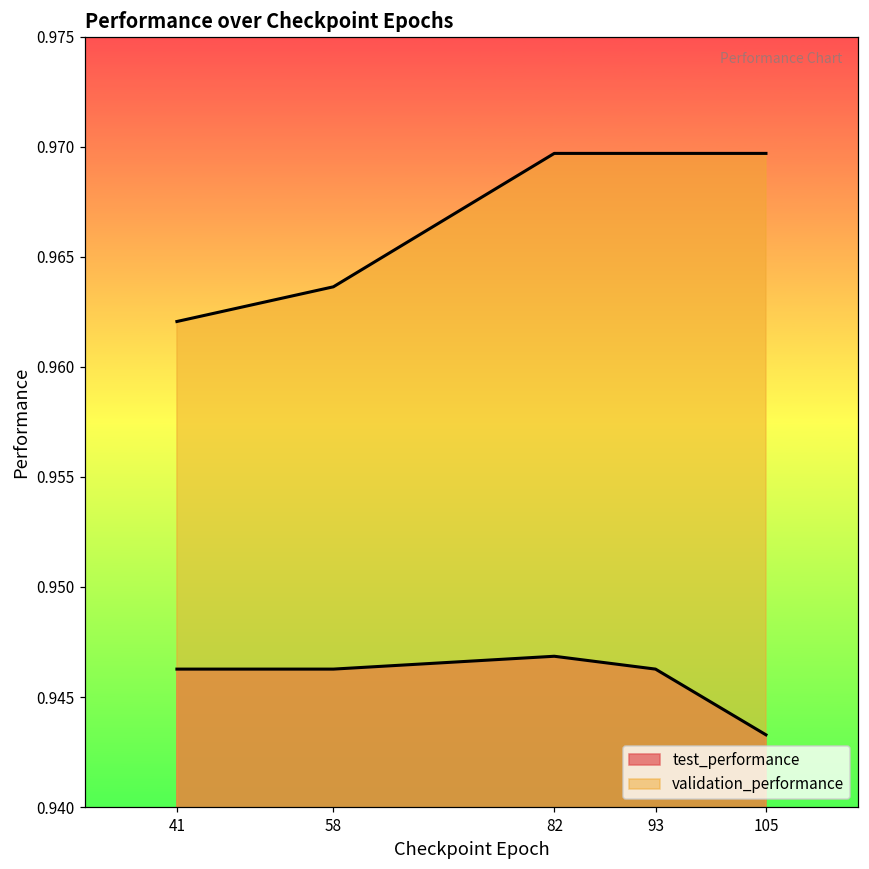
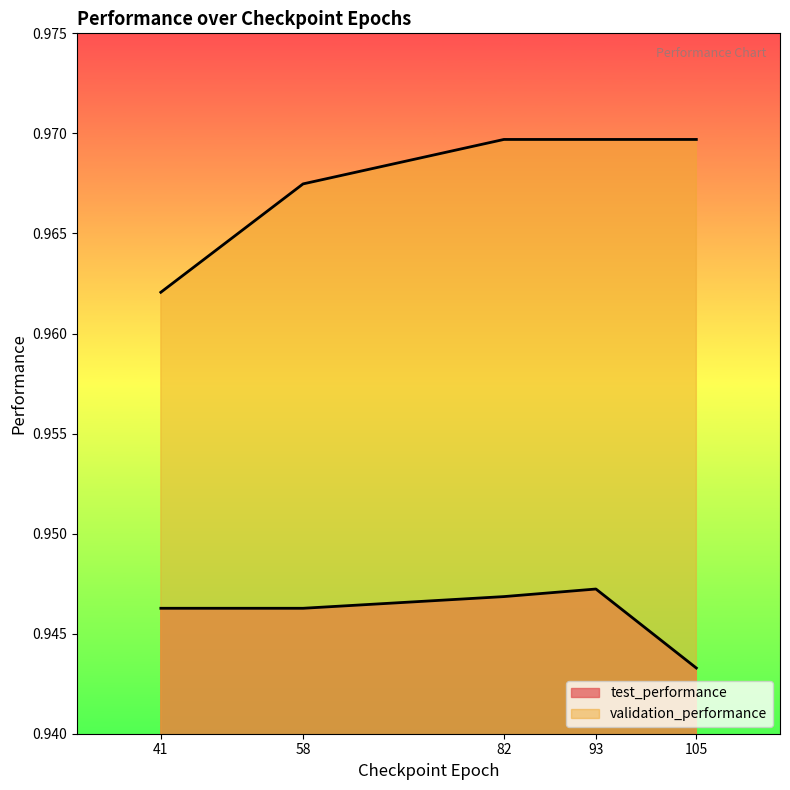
  {
    "test_performance": {
      "41": 0.9463,
      "58": 0.9463,
      "82": 0.9469,
-     "93": 0.9463,
+     "93": 0.9472,
      "105": 0.9433
    },
    "validation_performance": {
      "41": 0.9621,
-     "58": 0.9636,
+     "58": 0.9675,
      "82": 0.9697,
      "93": 0.9697,
      "105": 0.9697
    }
  }
